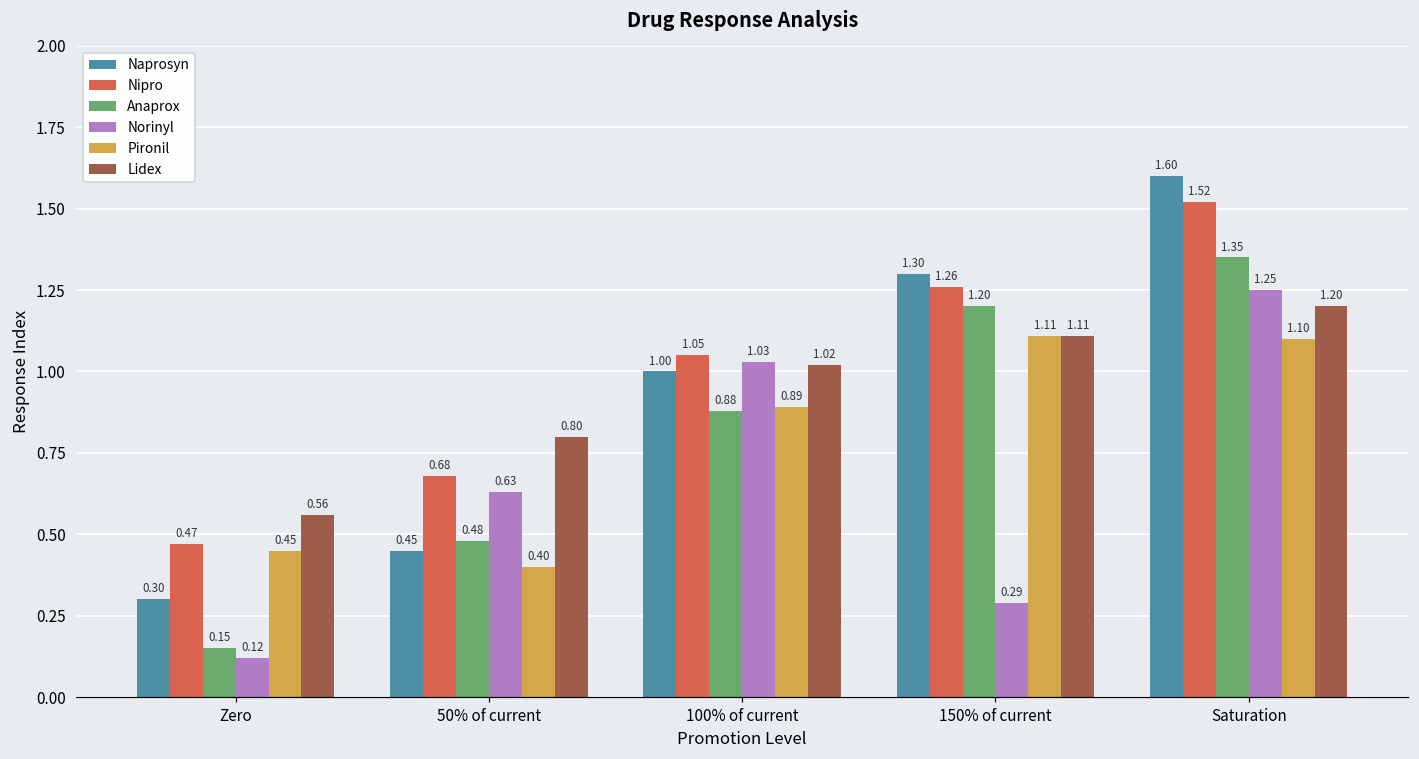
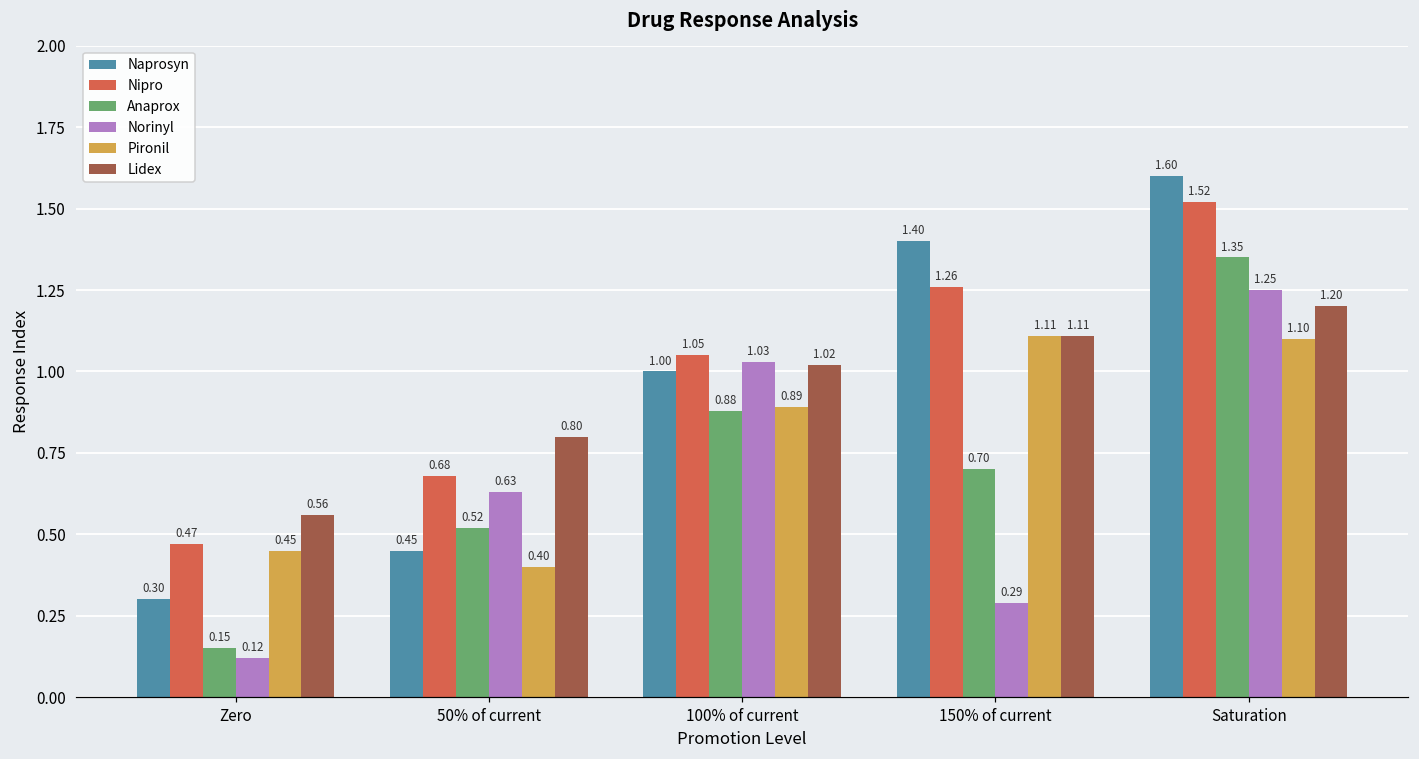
  {
    "Naprosyn": {
      "Zero": 0.30,
      "50% of current": 0.45,
      "100% of current": 1.00,
-     "150% of current": 1.30,
+     "150% of current": 1.40,
      "Saturation": 1.60
    },
    "Anaprox": {
      "Zero": 0.15,
-     "50% of current": 0.48,
+     "50% of current": 0.52,
      "100% of current": 0.88,
-     "150% of current": 1.20,
+     "150% of current": 0.70,
      "Saturation": 1.35
    },
    "Norinyl": {
      "Zero": 0.12,
      "50% of current": 0.63,
      "100% of current": 1.03,
      "150% of current": 0.29,
      "Saturation": 1.25
    },
    "Pironil": {
      "Zero": 0.45,
      "50% of current": 0.40,
      "100% of current": 0.89,
      "150% of current": 1.11,
      "Saturation": 1.10
    }
  }
